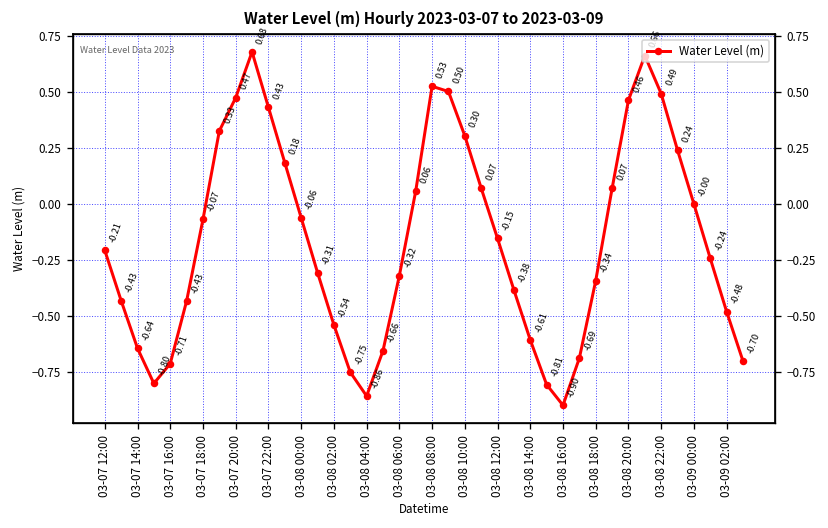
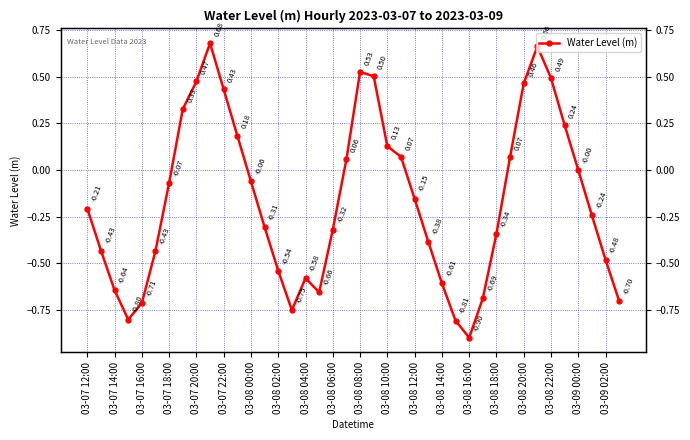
  {
    "03-07 12:00": -0.21,
    "03-07 14:00": -0.64,
    "03-07 16:00": -0.71,
    "03-07 18:00": -0.07,
    "03-07 20:00": 0.47,
    "03-07 22:00": 0.43,
    "03-08 00:00": -0.06,
    "03-08 02:00": -0.54,
-   "03-08 04:00": -0.86,
+   "03-08 04:00": -0.58,
    "03-08 06:00": -0.32,
    "03-08 08:00": 0.53,
-   "03-08 10:00": 0.30,
+   "03-08 10:00": 0.13,
    "03-08 12:00": -0.15,
    "03-08 14:00": -0.61,
    "03-08 16:00": -0.90,
    "03-08 18:00": -0.34,
    "03-08 20:00": 0.46,
    "03-08 22:00": 0.49,
    "03-09 00:00": -0.00,
    "03-09 02:00": -0.48
  }
